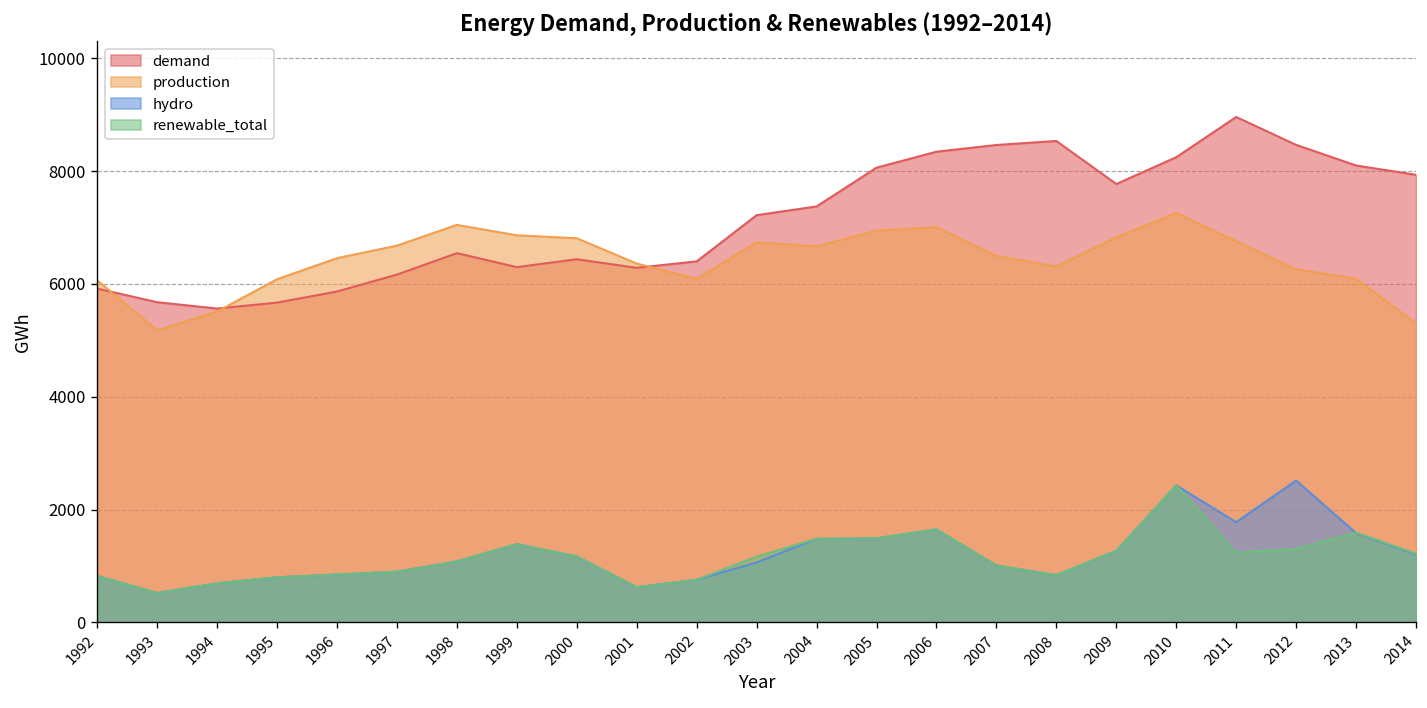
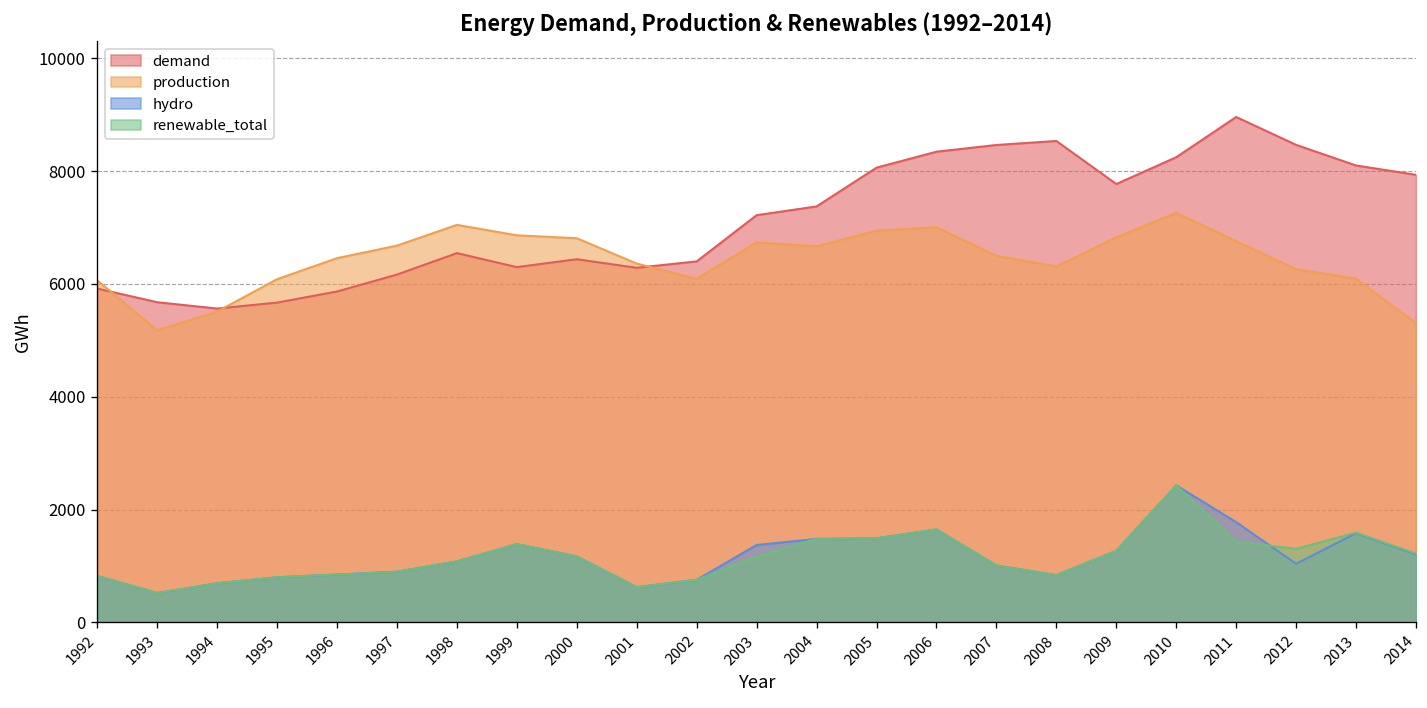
  {
    "hydro": {
-     "2003": 1100,
+     "2003": 1400,
      "2011": 1800,
-     "2012": 2500
+     "2012": 1000
    },
    "renewable_total": {
      "2003": 1200,
-     "2011": 1200,
+     "2011": 1400,
      "2012": 1300
    }
  }
